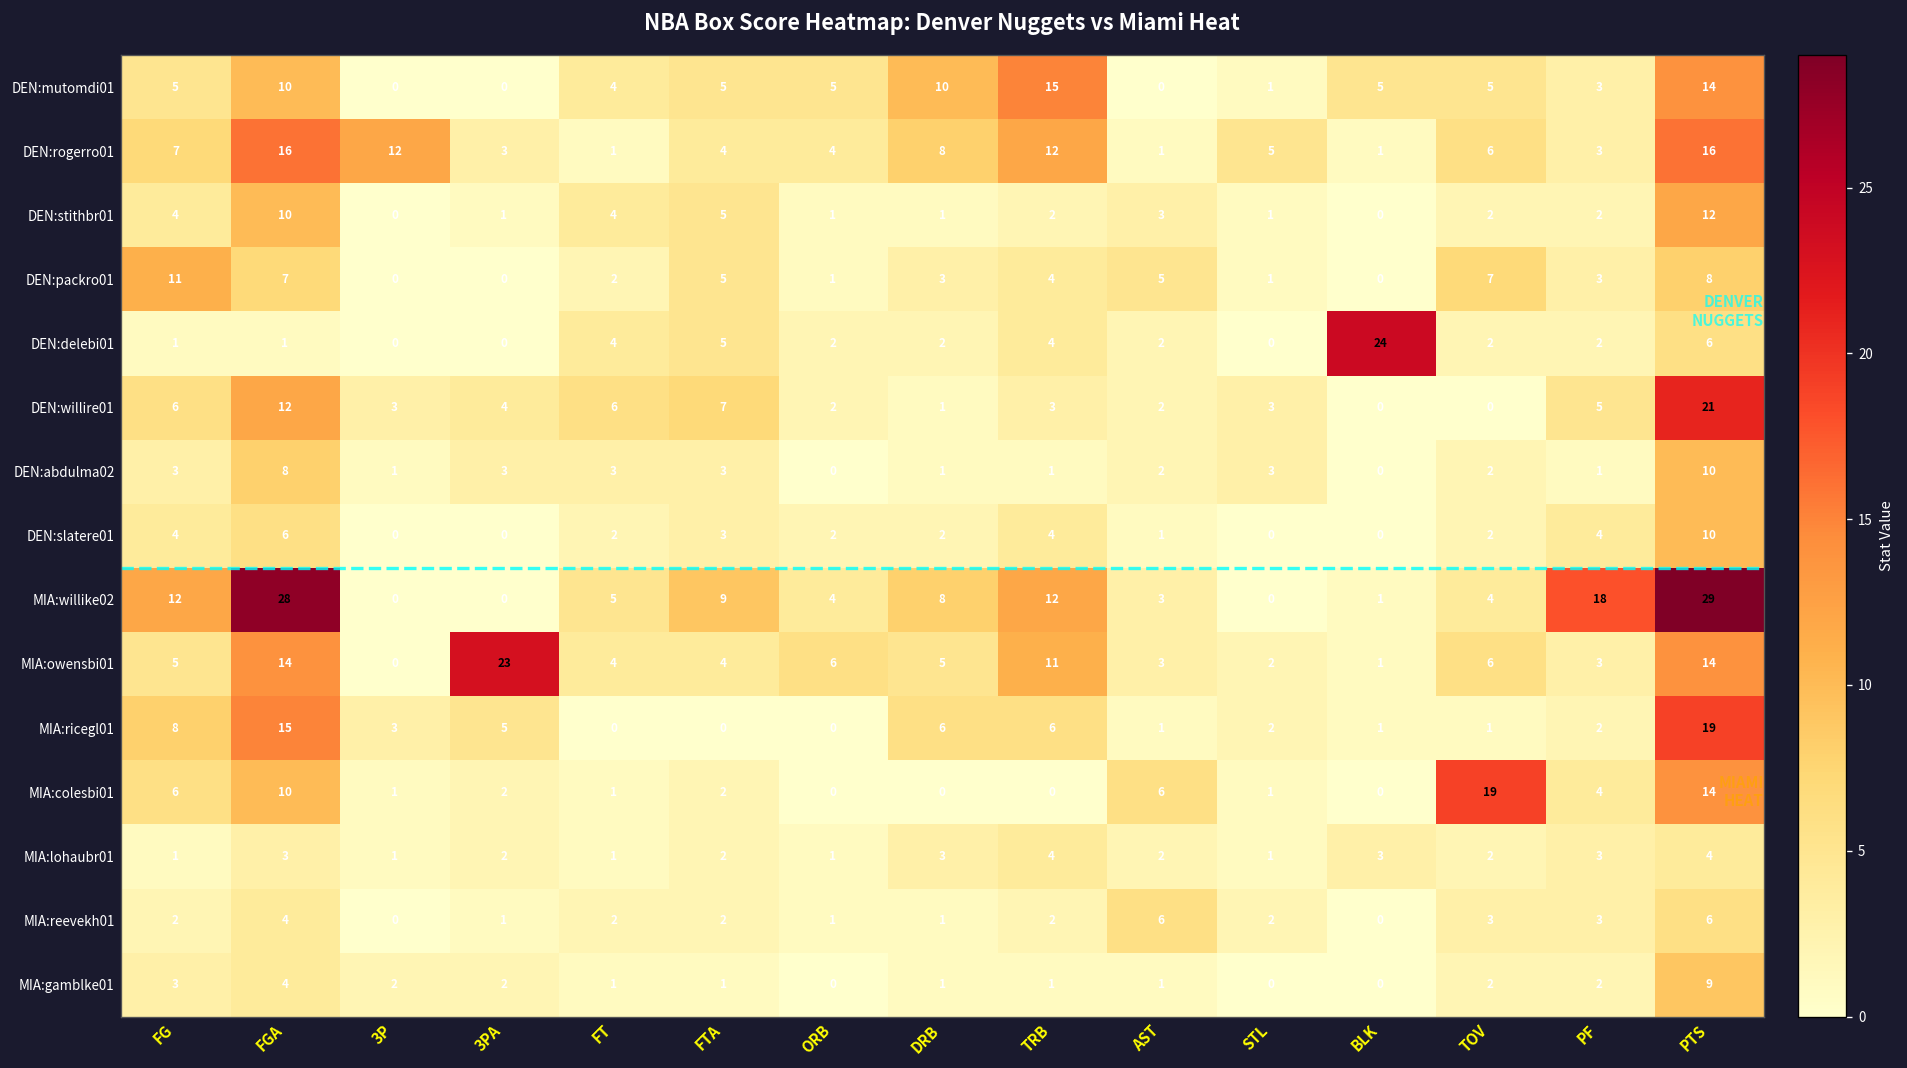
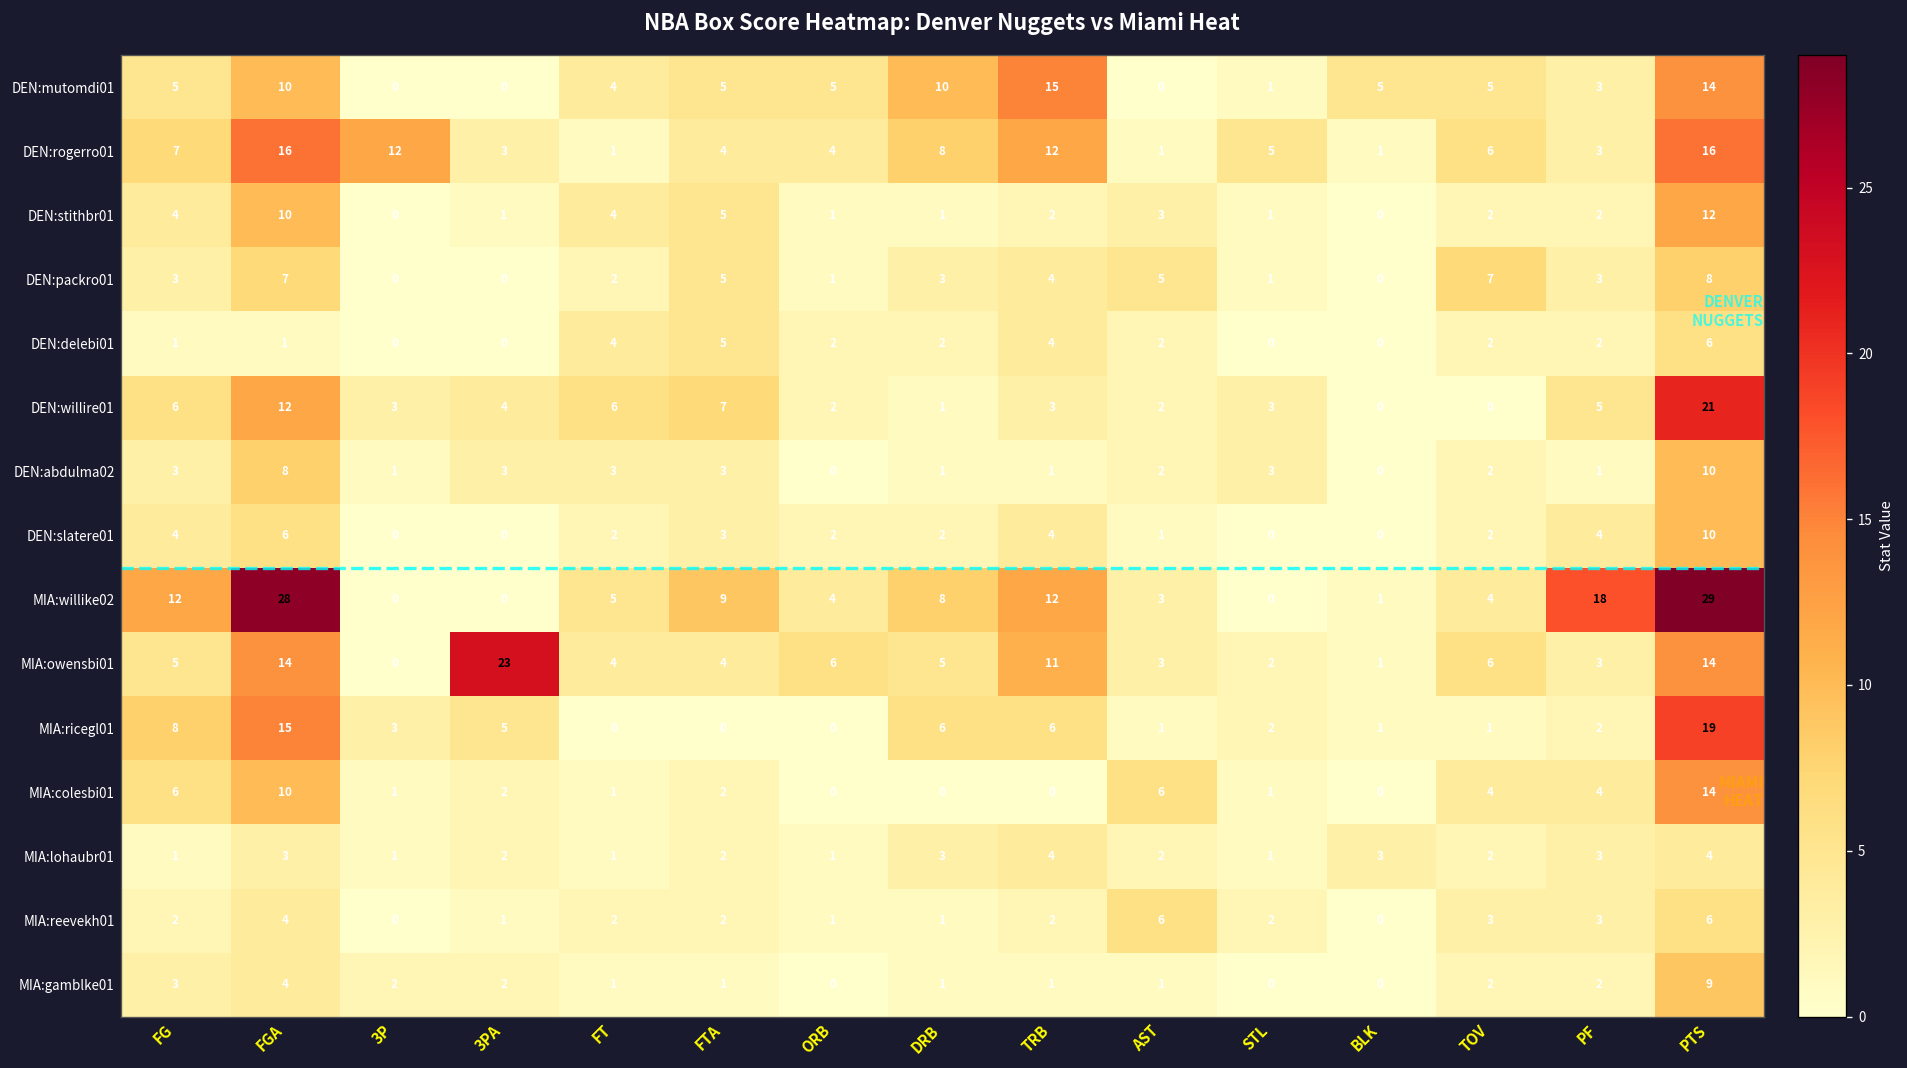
  {
    "DEN:packro01": {
-     "FG": 11,
+     "FG": 3,
      "FGA": 7,
      "3P": 0,
      "3PA": 0,
      "FT": 2,
      "FTA": 5,
      "ORB": 1,
      "DRB": 3,
      "TRB": 4,
      "AST": 5,
      "STL": 1,
      "BLK": 0,
      "TOV": 7,
      "PF": 3
    },
    "DEN:delebi01": {
      "FG": 1,
      "FGA": 1,
      "3P": 0,
      "3PA": 0,
      "FT": 4,
      "FTA": 5,
      "ORB": 2,
      "DRB": 2,
      "TRB": 4,
      "AST": 2,
      "STL": 0,
-     "BLK": 24,
+     "BLK": 0,
      "TOV": 2,
      "PF": 2
    },
    "MIA:colesbi01": {
      "FG": 6,
      "FGA": 10,
      "3P": 1,
      "3PA": 2,
      "FT": 1,
      "FTA": 2,
      "DRB": 0,
      "TRB": 0,
      "AST": 6,
      "STL": 1,
      "BLK": 0,
-     "TOV": 19,
+     "TOV": 4,
      "PF": 4
    }
  }
